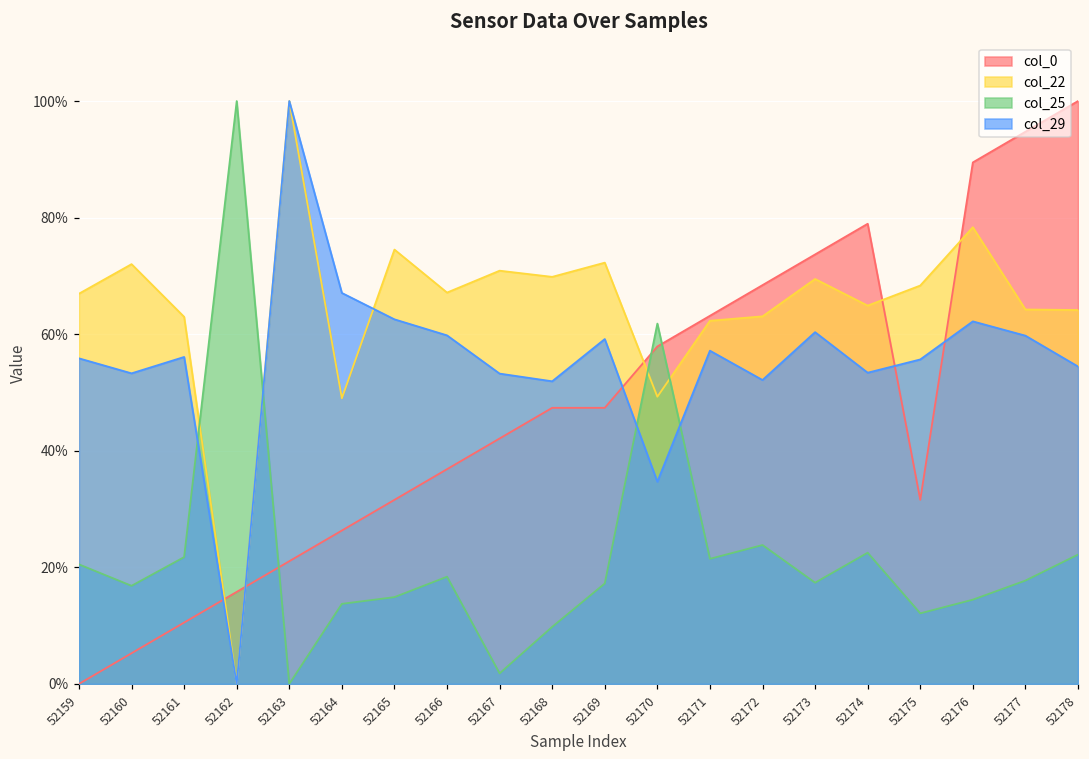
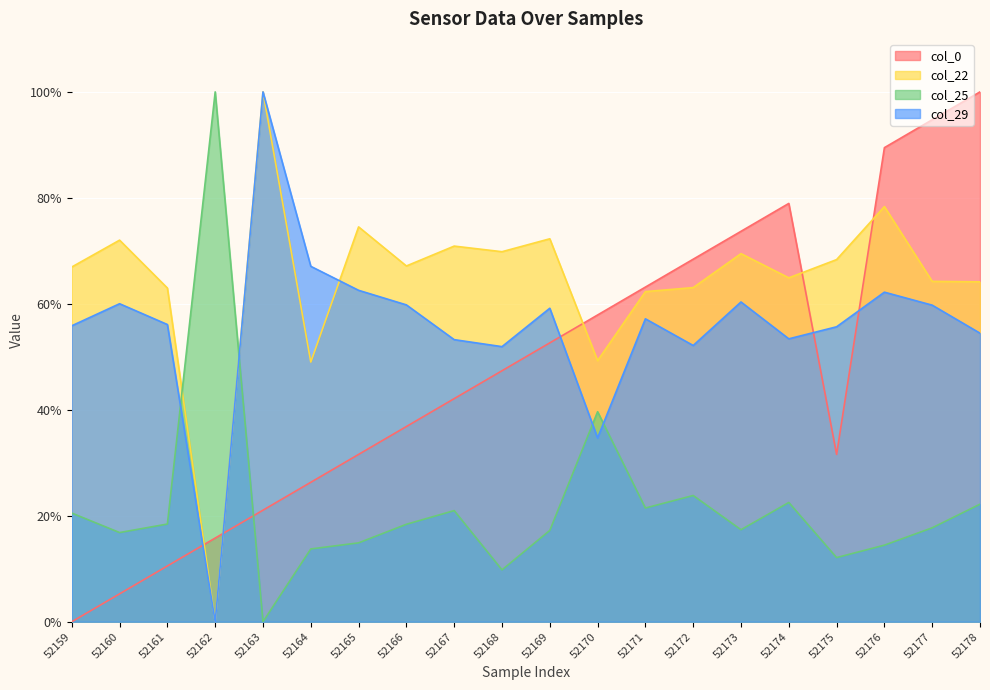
  {
    "col_0": {
      "52159": "0%",
      "52160": "5%",
      "52161": "11%",
      "52162": "16%",
      "52163": "21%",
      "52164": "26%",
      "52165": "32%",
      "52166": "37%",
      "52167": "42%",
      "52168": "47%",
-     "52169": "47%",
+     "52169": "53%",
      "52170": "58%",
      "52171": "63%",
      "52172": "68%",
      "52173": "74%",
      "52174": "79%",
      "52175": "32%",
      "52176": "89%",
      "52178": "100%"
    },
    "col_22": {
      "52159": "67%",
      "52160": "72%",
      "52161": "63%",
      "52164": "49%",
      "52165": "75%",
      "52166": "67%",
      "52167": "71%",
      "52168": "70%",
      "52169": "72%",
      "52170": "49%",
      "52171": "62%",
      "52172": "63%",
      "52173": "69%",
      "52174": "65%",
      "52175": "68%",
      "52176": "78%",
      "52177": "64%",
      "52178": "64%"
    },
    "col_25": {
      "52159": "21%",
      "52160": "17%",
-     "52161": "22%",
+     "52161": "18%",
      "52162": "100%",
      "52163": "0%",
      "52164": "14%",
      "52165": "15%",
      "52166": "18%",
-     "52167": "2%",
+     "52167": "21%",
      "52168": "10%",
      "52169": "17%",
-     "52170": "62%",
+     "52170": "40%",
      "52171": "21%",
      "52172": "24%",
      "52173": "17%",
      "52174": "23%",
      "52175": "12%",
      "52176": "14%",
      "52177": "18%",
      "52178": "22%"
    },
    "col_29": {
      "52159": "56%",
-     "52160": "53%",
+     "52160": "60%",
      "52161": "56%",
      "52164": "67%",
      "52165": "63%",
      "52166": "60%",
      "52167": "53%",
      "52168": "52%",
      "52169": "59%",
      "52170": "35%",
      "52171": "57%",
      "52172": "52%",
      "52173": "60%",
      "52174": "53%",
      "52175": "56%",
      "52176": "62%",
      "52177": "60%",
      "52178": "54%"
    }
  }
